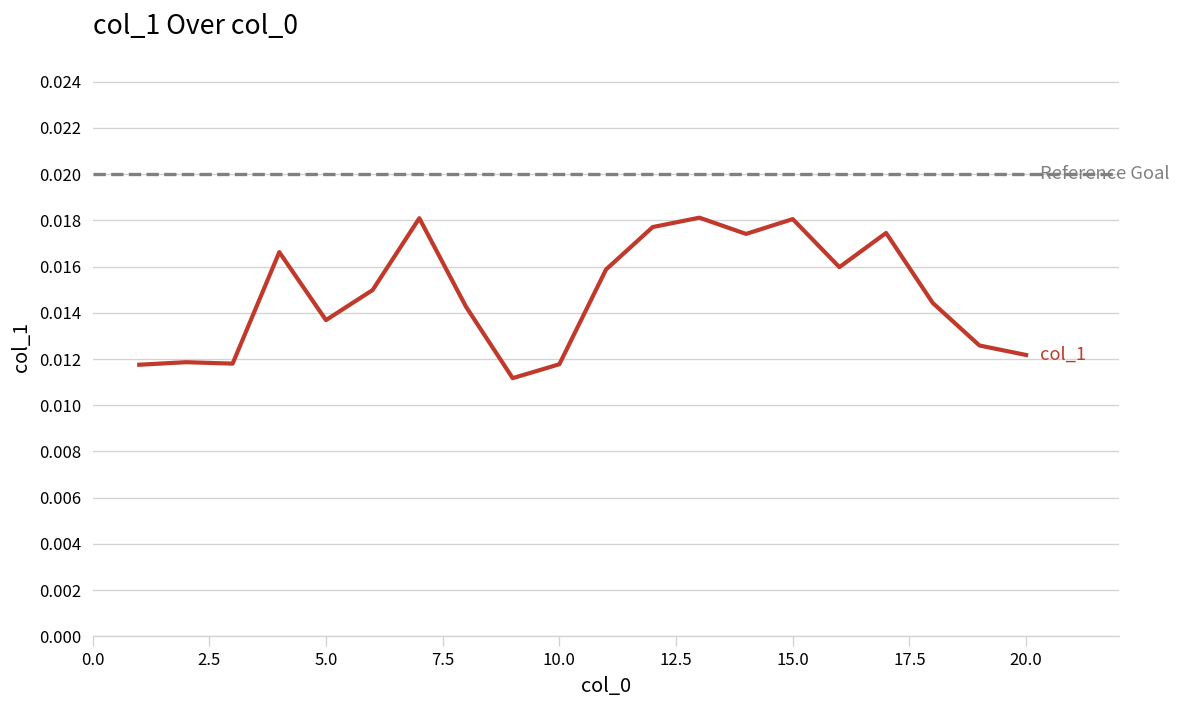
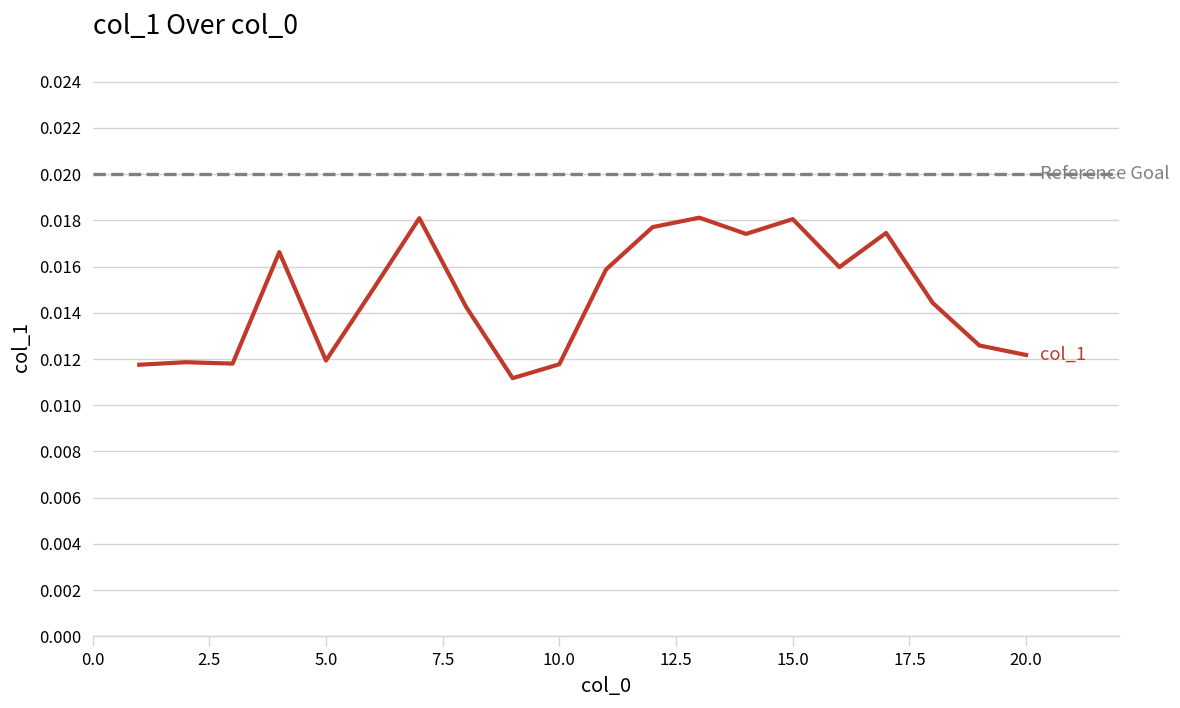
  {
-   "5.0": 0.0137,
+   "5.0": 0.0119,
    "10.0": 0.0118,
    "15.0": 0.0181
  }
